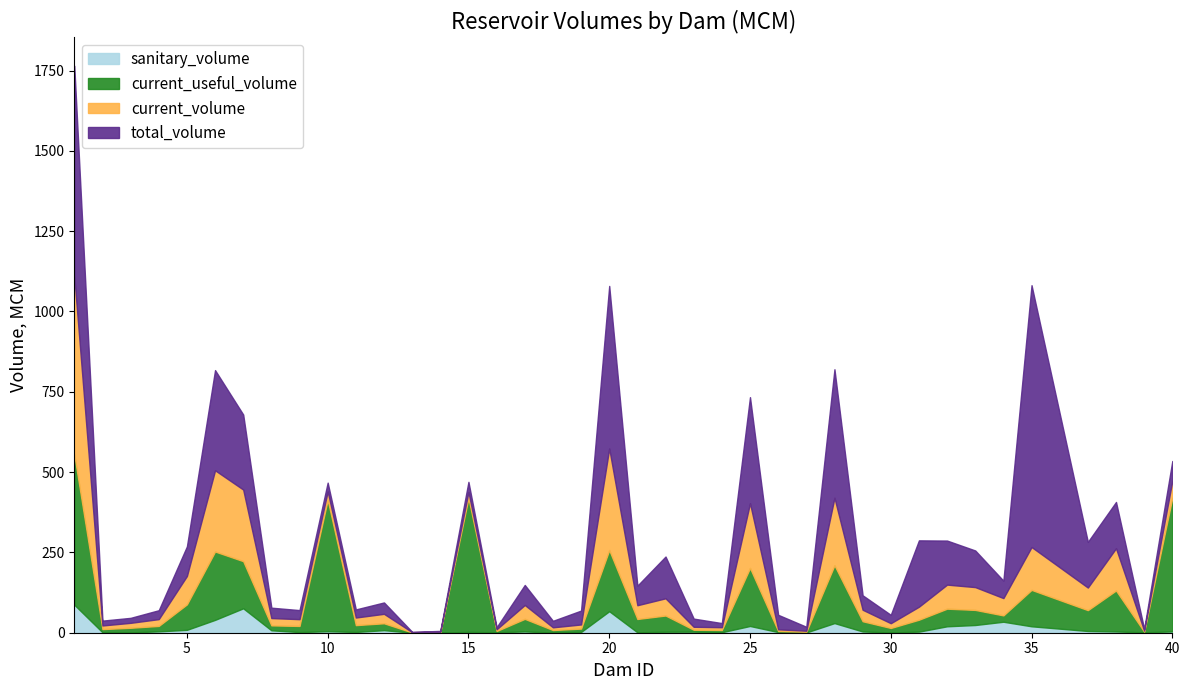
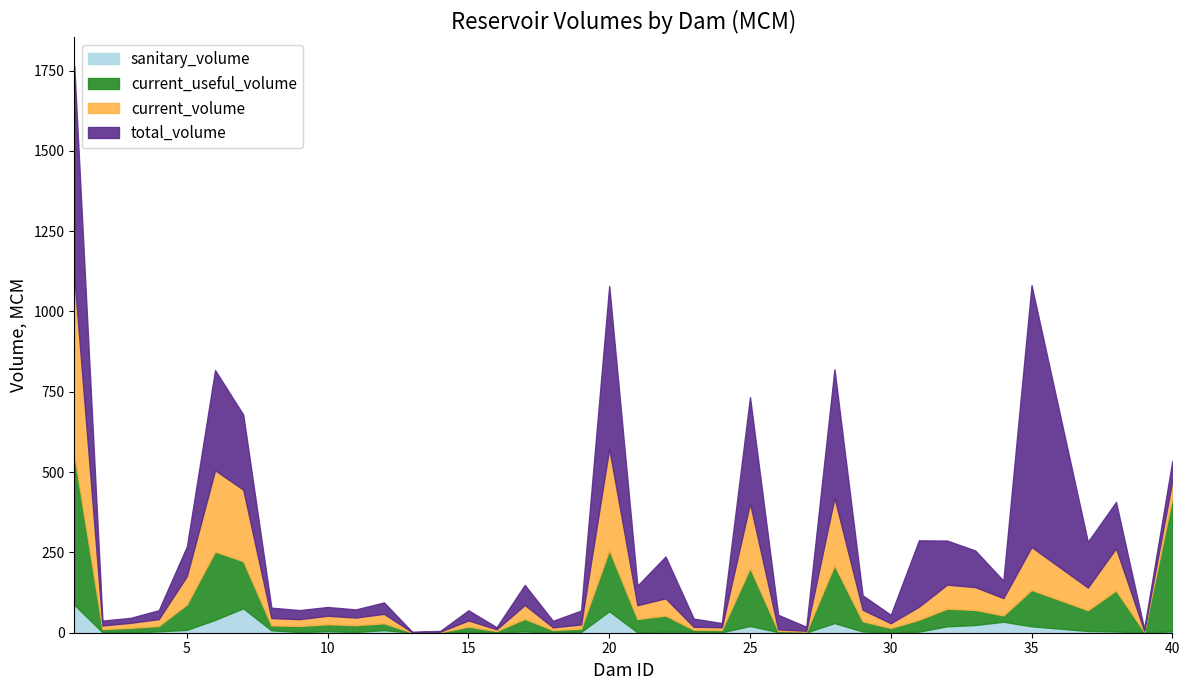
  {
    "sanitary_volume": {
      "5": 10,
      "20": 70,
      "25": 20,
      "35": 20
    },
    "current_useful_volume": {
      "5": 80,
-     "10": 410,
-     "15": 420,
+     "10": 20,
+     "15": 20,
      "20": 190,
      "25": 180,
      "30": 10,
      "35": 110,
      "40": 420
    },
    "current_volume": {
      "5": 90,
      "10": 30,
      "15": 20,
      "20": 320,
      "25": 200,
      "30": 10,
      "35": 130,
      "40": 50
    },
    "total_volume": {
      "5": 90,
      "10": 30,
      "15": 30,
      "20": 510,
      "25": 330,
      "30": 30,
      "35": 820,
      "40": 60
    }
  }
